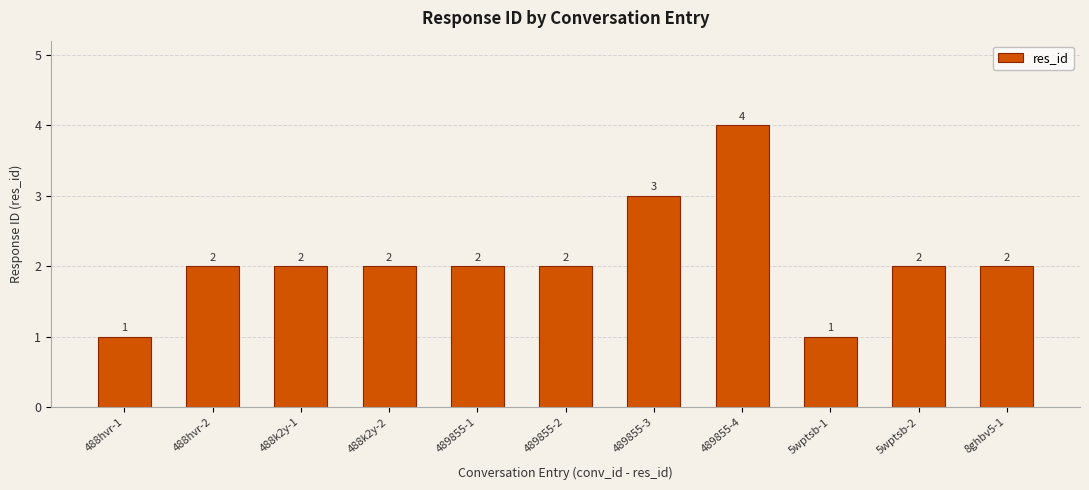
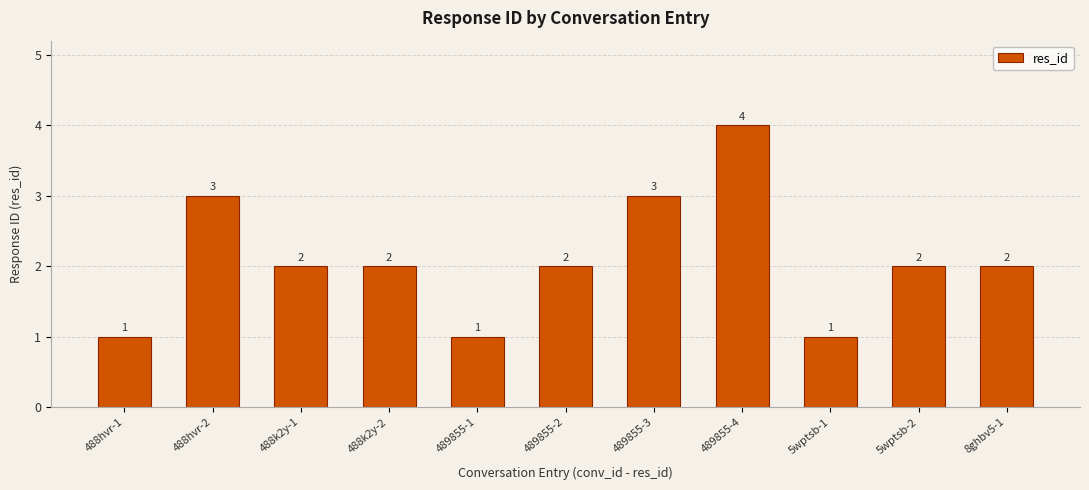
  {
    "488hvr-1": 1,
-   "488hvr-2": 2,
+   "488hvr-2": 3,
    "488k2y-1": 2,
    "488k2y-2": 2,
-   "489855-1": 2,
+   "489855-1": 1,
    "489855-2": 2,
    "489855-3": 3,
    "489855-4": 4,
    "5wptsb-1": 1,
    "5wptsb-2": 2,
    "8ghbv5-1": 2
  }
